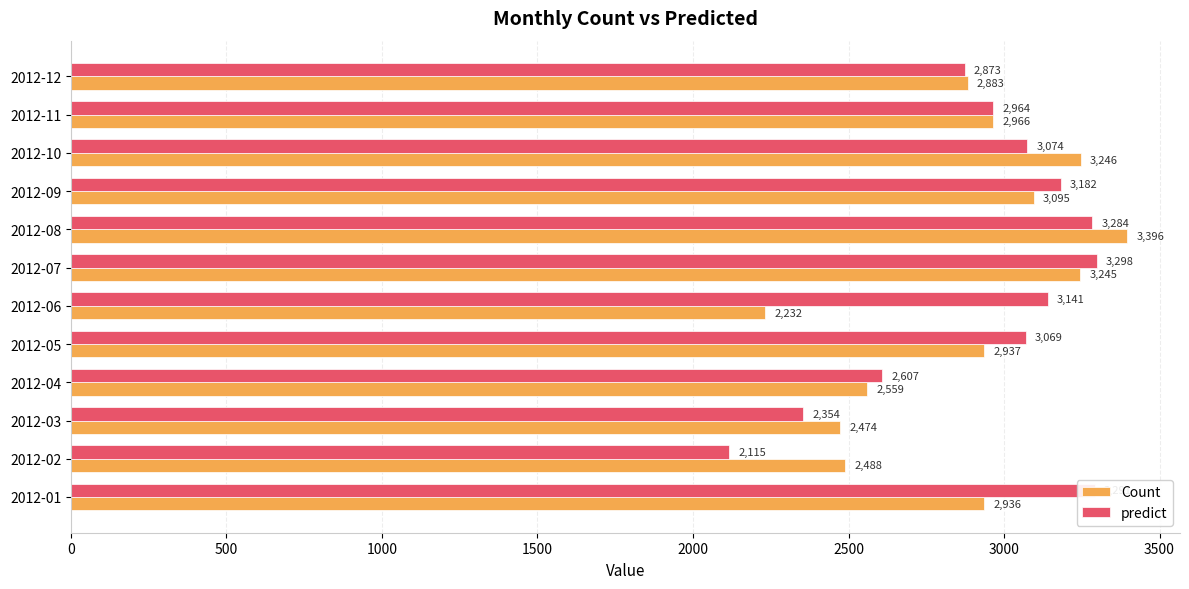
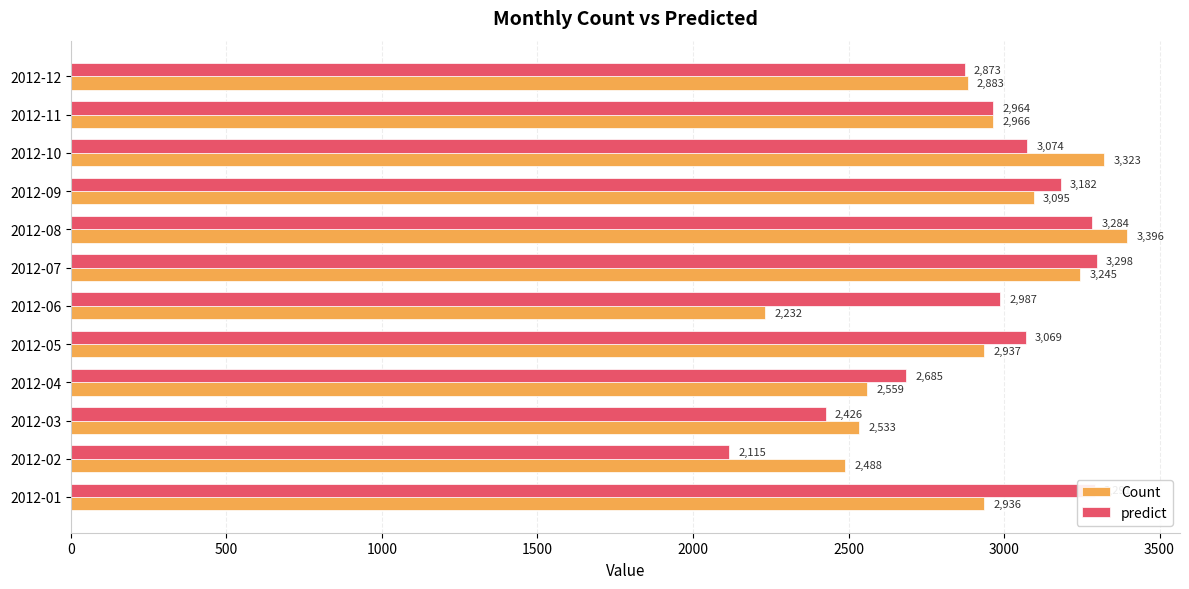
  {
    "Count": {
      "2012-12": "2,883",
      "2012-11": "2,966",
-     "2012-10": "3,246",
+     "2012-10": "3,323",
      "2012-09": "3,095",
      "2012-08": "3,396",
      "2012-07": "3,245",
      "2012-06": "2,232",
      "2012-05": "2,937",
      "2012-04": "2,559",
-     "2012-03": "2,474",
+     "2012-03": "2,533",
      "2012-02": "2,488",
      "2012-01": "2,936"
    },
    "predict": {
      "2012-12": "2,873",
      "2012-11": "2,964",
      "2012-10": "3,074",
      "2012-09": "3,182",
      "2012-08": "3,284",
      "2012-07": "3,298",
-     "2012-06": "3,141",
+     "2012-06": "2,987",
      "2012-05": "3,069",
-     "2012-04": "2,607",
-     "2012-03": "2,354",
+     "2012-04": "2,685",
+     "2012-03": "2,426",
      "2012-02": "2,115"
    }
  }
